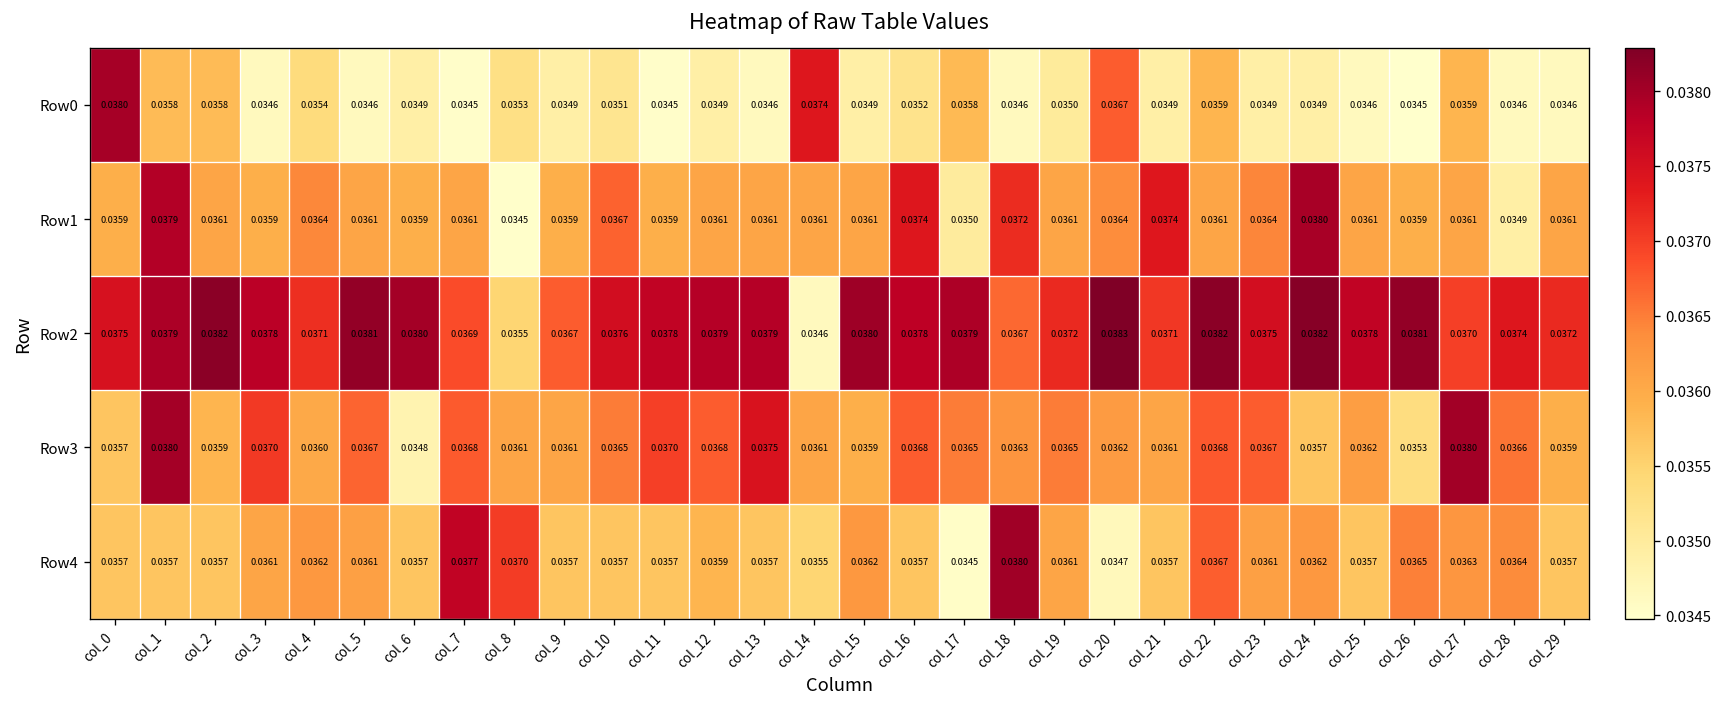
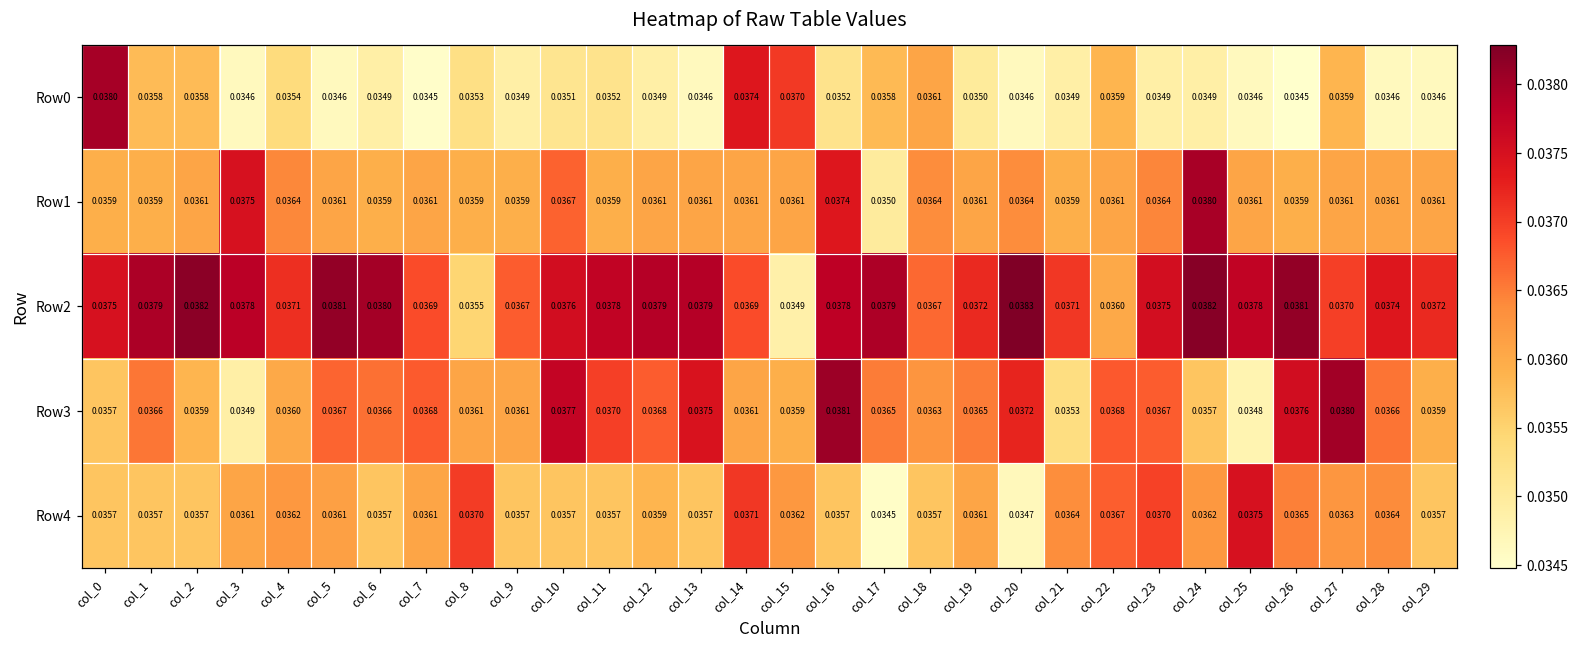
  {
    "Row0": {
      "col_0": 0.0380,
      "col_1": 0.0358,
      "col_2": 0.0358,
      "col_3": 0.0346,
      "col_4": 0.0354,
      "col_5": 0.0346,
      "col_6": 0.0349,
      "col_7": 0.0345,
      "col_8": 0.0353,
      "col_9": 0.0349,
      "col_10": 0.0351,
-     "col_11": 0.0345,
+     "col_11": 0.0352,
      "col_12": 0.0349,
      "col_13": 0.0346,
      "col_14": 0.0374,
-     "col_15": 0.0349,
+     "col_15": 0.0370,
      "col_16": 0.0352,
      "col_17": 0.0358,
-     "col_18": 0.0346,
+     "col_18": 0.0361,
      "col_19": 0.0350,
-     "col_20": 0.0367,
+     "col_20": 0.0346,
      "col_21": 0.0349,
      "col_22": 0.0359,
      "col_23": 0.0349,
      "col_24": 0.0349,
      "col_25": 0.0346,
      "col_26": 0.0345,
      "col_27": 0.0359,
      "col_28": 0.0346,
      "col_29": 0.0346
    },
    "Row1": {
      "col_0": 0.0359,
-     "col_1": 0.0379,
+     "col_1": 0.0359,
      "col_2": 0.0361,
-     "col_3": 0.0359,
+     "col_3": 0.0375,
      "col_4": 0.0364,
      "col_5": 0.0361,
      "col_6": 0.0359,
      "col_7": 0.0361,
-     "col_8": 0.0345,
+     "col_8": 0.0359,
      "col_9": 0.0359,
      "col_10": 0.0367,
      "col_11": 0.0359,
      "col_12": 0.0361,
      "col_13": 0.0361,
      "col_14": 0.0361,
      "col_15": 0.0361,
      "col_16": 0.0374,
      "col_17": 0.0350,
-     "col_18": 0.0372,
+     "col_18": 0.0364,
      "col_19": 0.0361,
      "col_20": 0.0364,
-     "col_21": 0.0374,
+     "col_21": 0.0359,
      "col_22": 0.0361,
      "col_23": 0.0364,
      "col_24": 0.0380,
      "col_25": 0.0361,
      "col_26": 0.0359,
      "col_27": 0.0361,
-     "col_28": 0.0349,
+     "col_28": 0.0361,
      "col_29": 0.0361
    },
    "Row2": {
      "col_0": 0.0375,
      "col_1": 0.0379,
      "col_2": 0.0382,
      "col_3": 0.0378,
      "col_4": 0.0371,
      "col_5": 0.0381,
      "col_6": 0.0380,
      "col_7": 0.0369,
      "col_8": 0.0355,
      "col_9": 0.0367,
      "col_10": 0.0376,
      "col_11": 0.0378,
      "col_12": 0.0379,
      "col_13": 0.0379,
-     "col_14": 0.0346,
-     "col_15": 0.0380,
+     "col_14": 0.0369,
+     "col_15": 0.0349,
      "col_16": 0.0378,
      "col_17": 0.0379,
      "col_18": 0.0367,
      "col_19": 0.0372,
      "col_20": 0.0383,
      "col_21": 0.0371,
-     "col_22": 0.0382,
+     "col_22": 0.0360,
      "col_23": 0.0375,
      "col_24": 0.0382,
      "col_25": 0.0378,
      "col_26": 0.0381,
      "col_27": 0.0370,
      "col_28": 0.0374,
      "col_29": 0.0372
    },
    "Row3": {
      "col_0": 0.0357,
-     "col_1": 0.0380,
+     "col_1": 0.0366,
      "col_2": 0.0359,
-     "col_3": 0.0370,
+     "col_3": 0.0349,
      "col_4": 0.0360,
      "col_5": 0.0367,
-     "col_6": 0.0348,
+     "col_6": 0.0366,
      "col_7": 0.0368,
      "col_8": 0.0361,
      "col_9": 0.0361,
-     "col_10": 0.0365,
+     "col_10": 0.0377,
      "col_11": 0.0370,
      "col_12": 0.0368,
      "col_13": 0.0375,
      "col_14": 0.0361,
      "col_15": 0.0359,
-     "col_16": 0.0368,
+     "col_16": 0.0381,
      "col_17": 0.0365,
      "col_18": 0.0363,
      "col_19": 0.0365,
-     "col_20": 0.0362,
-     "col_21": 0.0361,
+     "col_20": 0.0372,
+     "col_21": 0.0353,
      "col_22": 0.0368,
      "col_23": 0.0367,
      "col_24": 0.0357,
-     "col_25": 0.0362,
-     "col_26": 0.0353,
+     "col_25": 0.0348,
+     "col_26": 0.0376,
      "col_27": 0.0380,
      "col_28": 0.0366,
      "col_29": 0.0359
    },
    "Row4": {
      "col_0": 0.0357,
      "col_1": 0.0357,
      "col_2": 0.0357,
      "col_3": 0.0361,
      "col_4": 0.0362,
      "col_5": 0.0361,
      "col_6": 0.0357,
-     "col_7": 0.0377,
+     "col_7": 0.0361,
      "col_8": 0.0370,
      "col_9": 0.0357,
      "col_10": 0.0357,
      "col_11": 0.0357,
      "col_12": 0.0359,
      "col_13": 0.0357,
-     "col_14": 0.0355,
+     "col_14": 0.0371,
      "col_15": 0.0362,
      "col_16": 0.0357,
      "col_17": 0.0345,
-     "col_18": 0.0380,
+     "col_18": 0.0357,
      "col_19": 0.0361,
      "col_20": 0.0347,
-     "col_21": 0.0357,
+     "col_21": 0.0364,
      "col_22": 0.0367,
-     "col_23": 0.0361,
+     "col_23": 0.0370,
      "col_24": 0.0362,
-     "col_25": 0.0357,
+     "col_25": 0.0375,
      "col_26": 0.0365,
      "col_27": 0.0363,
      "col_28": 0.0364,
      "col_29": 0.0357
    }
  }
